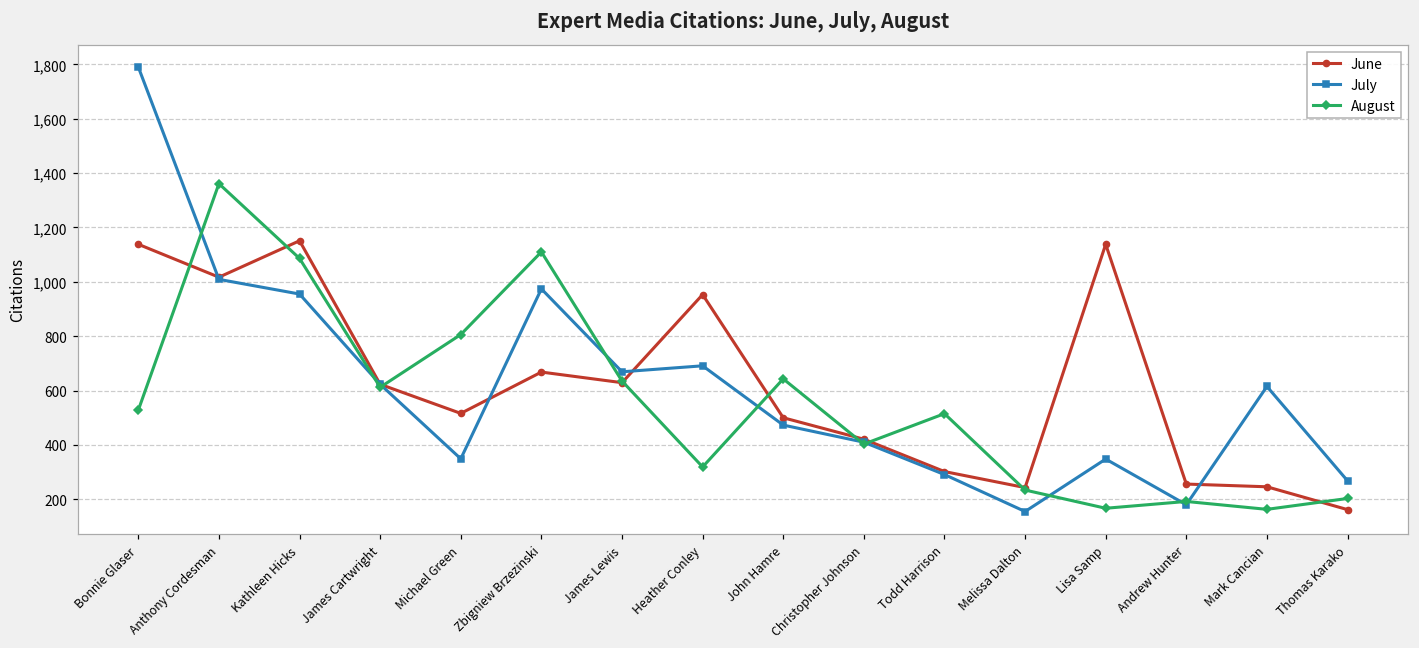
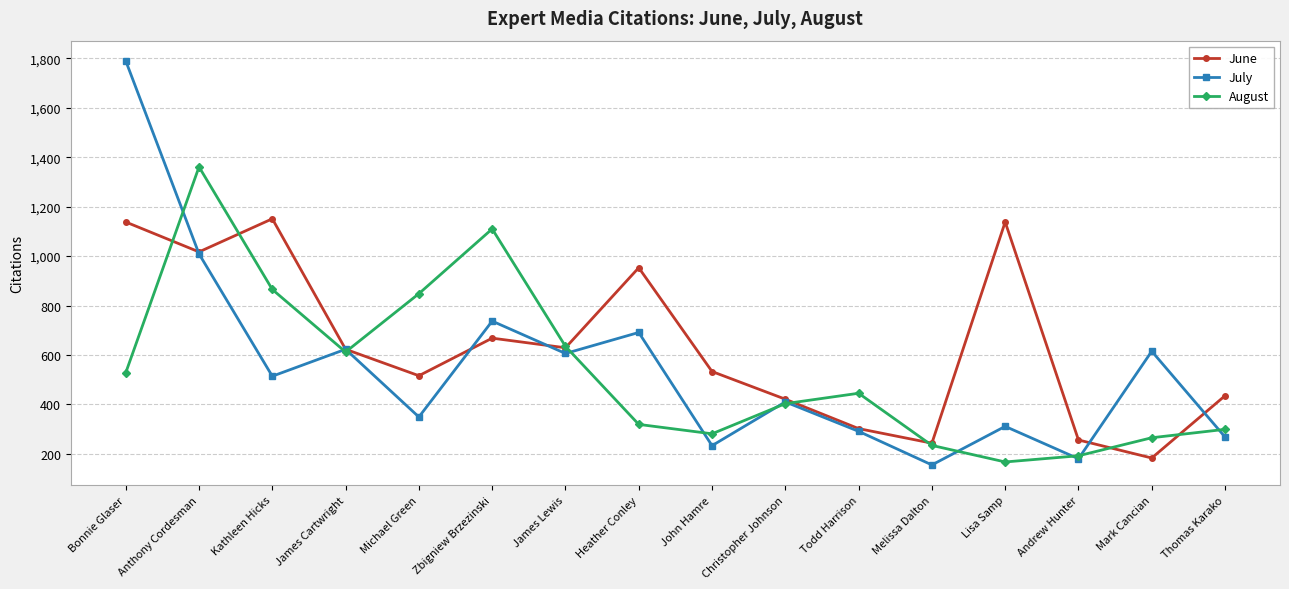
  {
    "June": {
      "Bonnie Glaser": "1,140",
      "Kathleen Hicks": "1,150",
      "Michael Green": "520",
      "Zbigniew Brzezinski": "670",
      "Heather Conley": "950",
-     "John Hamre": "500",
+     "John Hamre": "530",
      "Christopher Johnson": "420",
      "Todd Harrison": "300",
      "Lisa Samp": "1,140",
      "Andrew Hunter": "260",
-     "Mark Cancian": "250",
-     "Thomas Karako": "160"
+     "Mark Cancian": "180",
+     "Thomas Karako": "440"
    },
    "July": {
      "Bonnie Glaser": "1,790",
-     "Kathleen Hicks": "960",
+     "Kathleen Hicks": "510",
      "Michael Green": "350",
-     "Zbigniew Brzezinski": "970",
-     "James Lewis": "670",
+     "Zbigniew Brzezinski": "740",
+     "James Lewis": "610",
      "Heather Conley": "690",
-     "John Hamre": "470",
+     "John Hamre": "230",
      "Todd Harrison": "290",
      "Melissa Dalton": "160",
-     "Lisa Samp": "350",
+     "Lisa Samp": "310",
      "Andrew Hunter": "180",
      "Mark Cancian": "620",
      "Thomas Karako": "270"
    },
    "August": {
      "Bonnie Glaser": "530",
      "Anthony Cordesman": "1,360",
-     "Kathleen Hicks": "1,090",
+     "Kathleen Hicks": "870",
      "James Cartwright": "610",
-     "Michael Green": "810",
+     "Michael Green": "850",
      "Zbigniew Brzezinski": "1,110",
      "Heather Conley": "320",
-     "John Hamre": "640",
-     "Todd Harrison": "520",
+     "John Hamre": "280",
+     "Todd Harrison": "450",
      "Lisa Samp": "170",
      "Andrew Hunter": "190",
-     "Mark Cancian": "160",
-     "Thomas Karako": "200"
+     "Mark Cancian": "270",
+     "Thomas Karako": "300"
    }
  }
